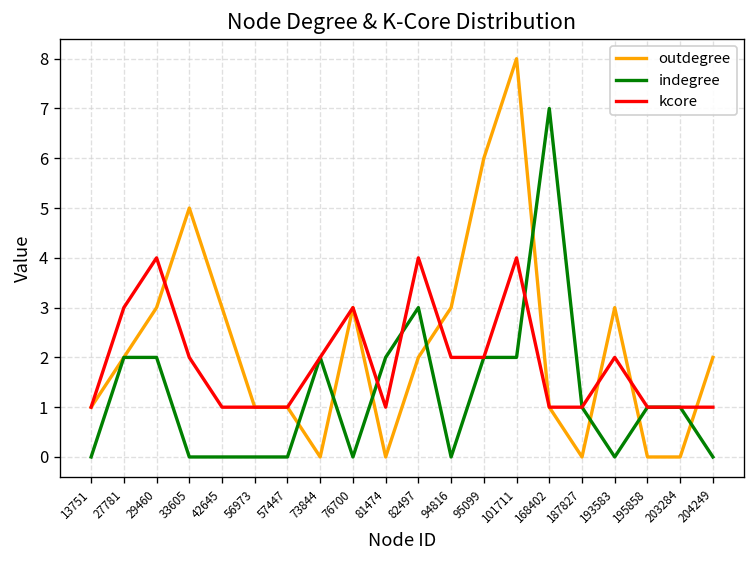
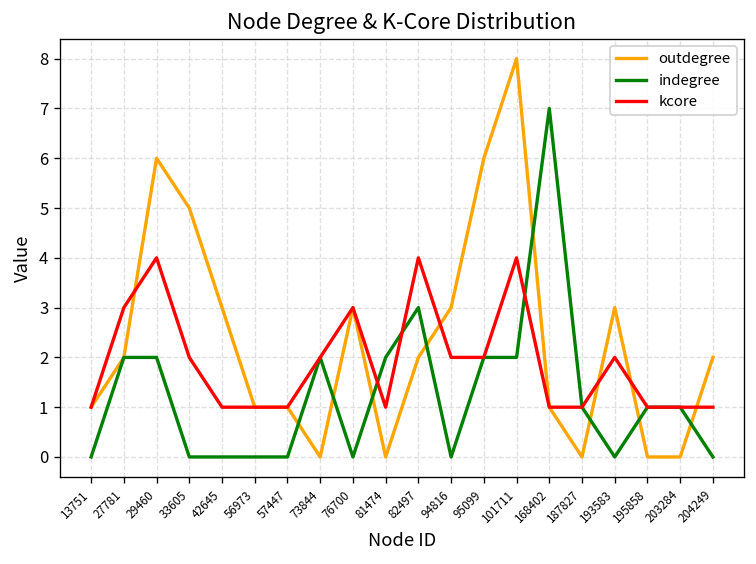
  {
    "outdegree": {
-     "29460": 3,
+     "29460": 6,
      "33605": 5,
      "42645": 3,
      "73844": 0,
      "81474": 0,
      "82497": 2,
      "94816": 3,
      "95099": 6,
      "101711": 8,
      "187827": 0,
      "193583": 3,
      "195858": 0,
      "203284": 0,
      "204249": 2
    },
    "indegree": {
      "13751": 0,
      "29460": 2,
      "33605": 0,
      "42645": 0,
      "56973": 0,
      "57447": 0,
      "76700": 0,
      "81474": 2,
      "82497": 3,
      "94816": 0,
      "101711": 2,
      "168402": 7,
      "193583": 0,
      "204249": 0
    },
    "kcore": {
      "27781": 3,
      "29460": 4,
      "33605": 2,
      "42645": 1,
      "81474": 1,
      "82497": 4,
      "94816": 2,
      "101711": 4,
      "193583": 2,
      "204249": 1
    }
  }
